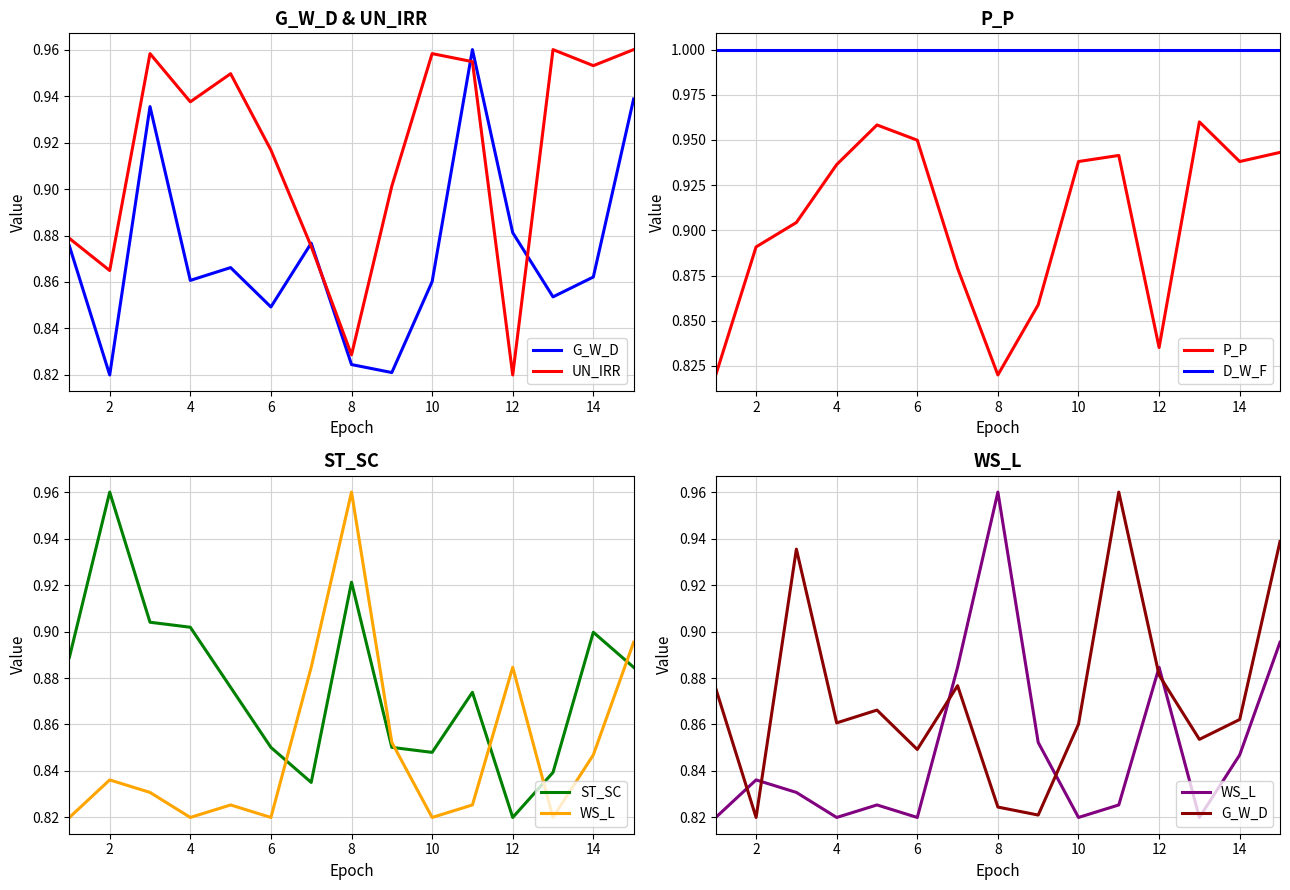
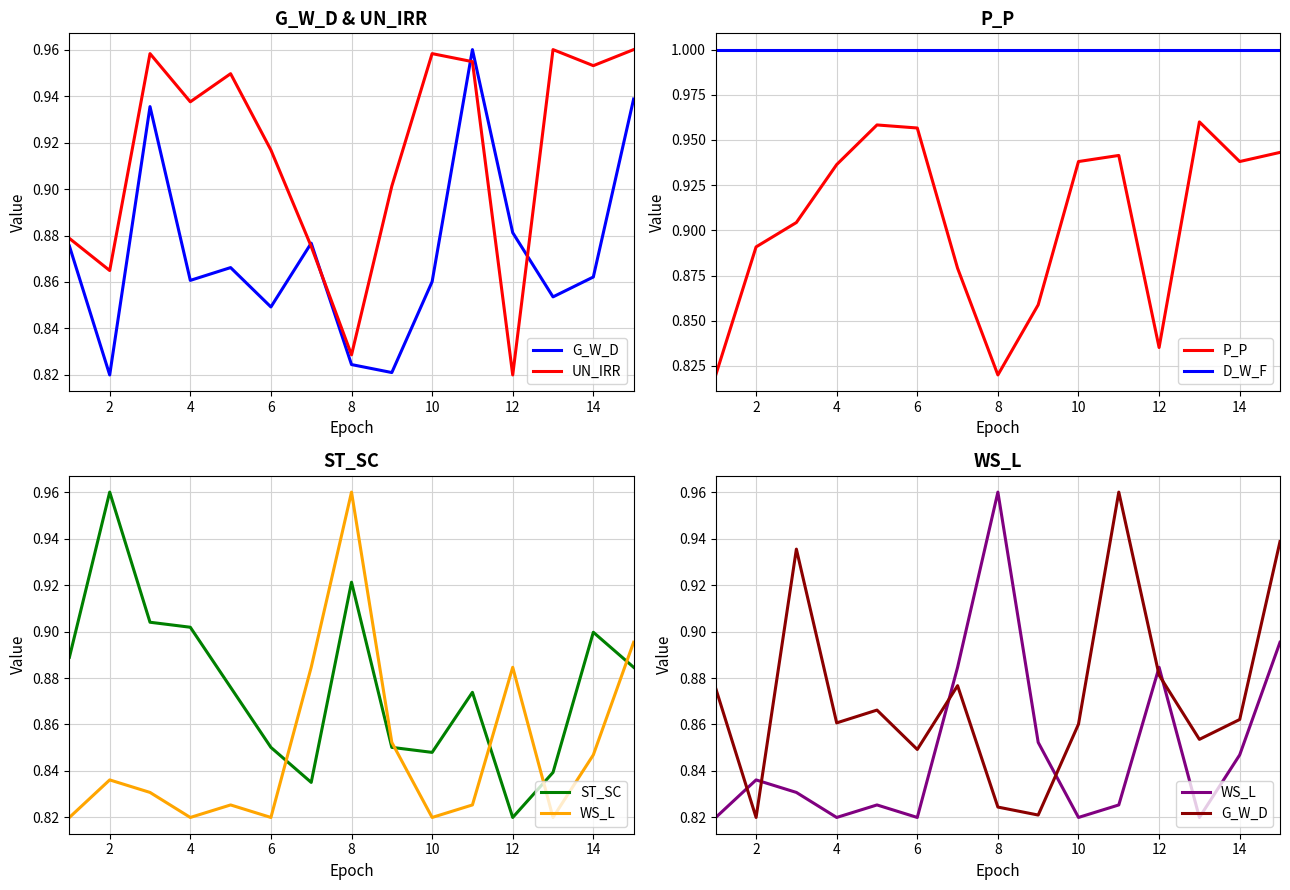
  {
    "G_W_D & UN_IRR": {
      "UN_IRR": {
        "2": 0.865,
        "4": 0.938,
        "6": 0.917,
        "8": 0.829,
        "10": 0.958,
        "12": 0.820,
        "14": 0.953
      }
    },
    "P_P": {
      "P_P": {
        "2": 0.891,
        "4": 0.936,
-       "6": 0.950,
+       "6": 0.957,
        "8": 0.820,
        "10": 0.938,
        "12": 0.835,
        "14": 0.938
      },
      "D_W_F": {
        "2": 1.000,
        "4": 1.000,
        "6": 1.000,
        "8": 1.000,
        "10": 1.000,
        "12": 1.000,
        "14": 1.000
      }
    },
    "ST_SC": {
      "ST_SC": {
        "2": 0.960,
        "4": 0.902,
        "6": 0.850,
        "8": 0.921,
        "10": 0.848,
        "12": 0.820,
        "14": 0.900
      }
    },
    "WS_L": {
      "WS_L": {
        "2": 0.836,
        "4": 0.820,
        "6": 0.820,
        "8": 0.960,
        "10": 0.820,
        "12": 0.885,
        "14": 0.847
      },
      "G_W_D": {
        "2": 0.820,
        "4": 0.861,
        "6": 0.849,
        "8": 0.824,
        "10": 0.860,
        "12": 0.881,
        "14": 0.862
      }
    }
  }
